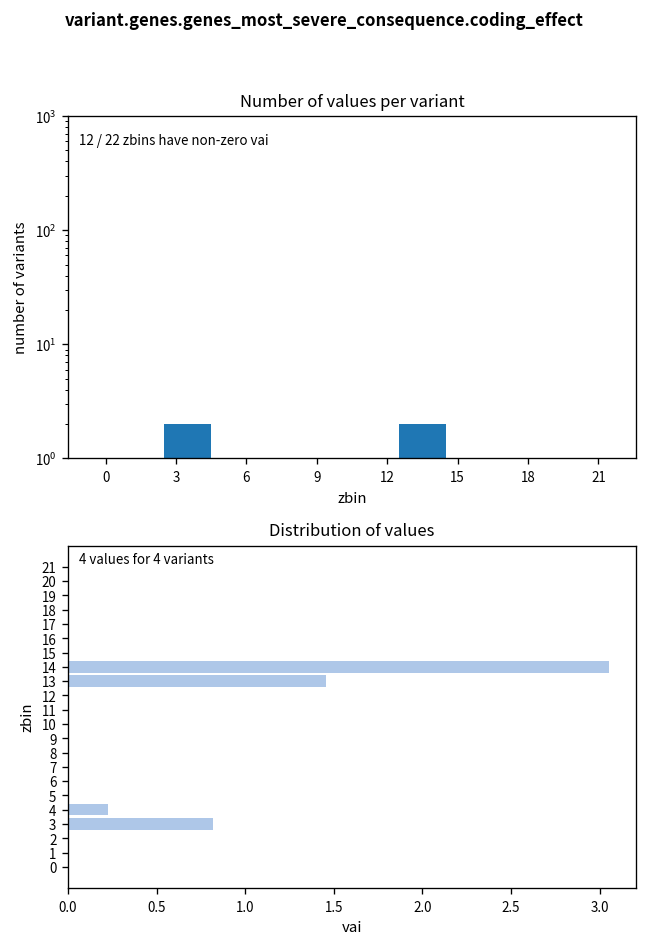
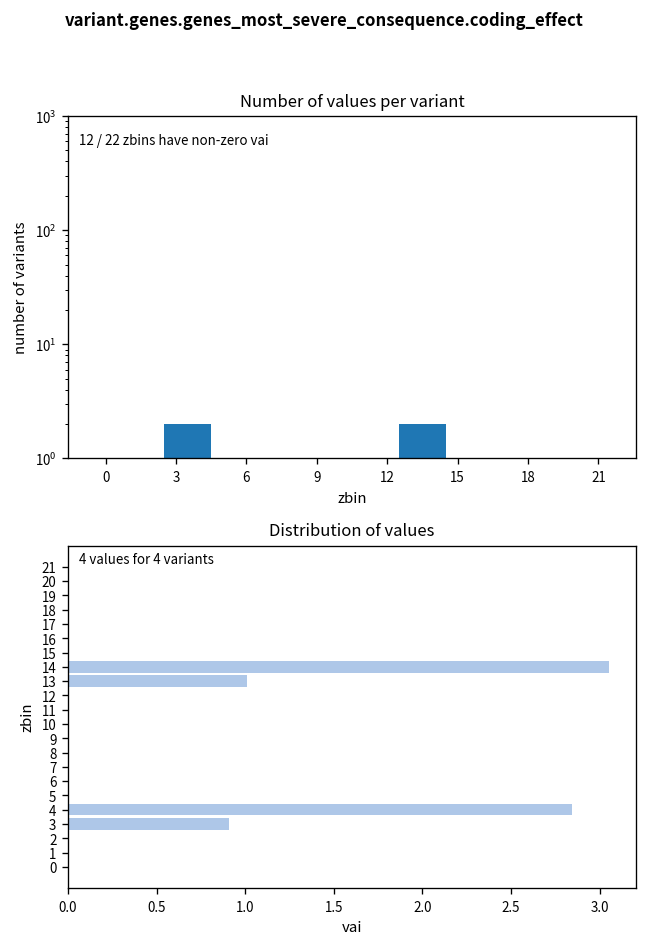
  {
    "Number of values per variant": {
      "3": 2.0
    },
    "Distribution of values": {
      "20": 0.00,
      "19": 0.00,
      "18": 0.00,
      "17": 0.00,
      "16": 0.00,
      "15": 0.00,
      "14": 3.05,
-     "13": 1.45,
+     "13": 1.01,
      "12": 0.00,
      "11": 0.00,
      "10": 0.00,
      "9": 0.00,
      "8": 0.00,
      "7": 0.00,
      "6": 0.00,
      "5": 0.00,
-     "4": 0.23,
-     "3": 0.82,
+     "4": 2.84,
+     "3": 0.91,
      "2": 0.00,
      "1": 0.00,
      "0": 0.00
    }
  }
